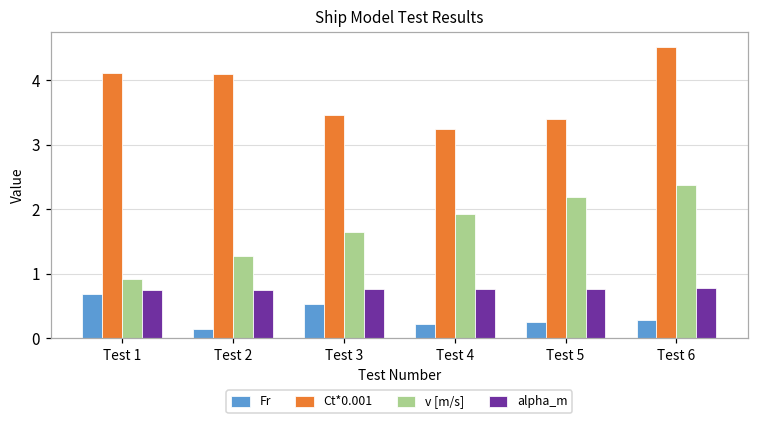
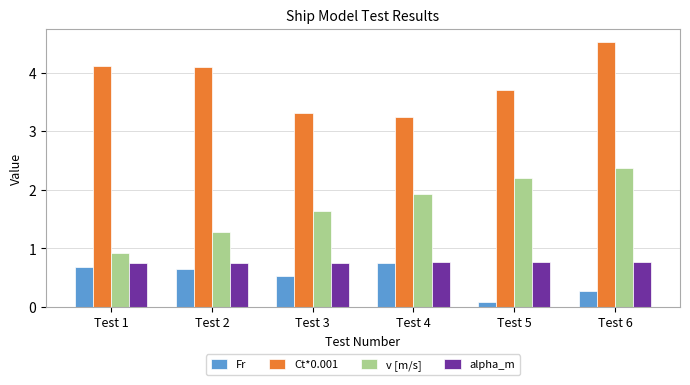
  {
    "Fr": {
      "Test 1": 0.7,
-     "Test 2": 0.2,
+     "Test 2": 0.7,
      "Test 3": 0.5,
-     "Test 4": 0.2,
-     "Test 5": 0.3,
+     "Test 4": 0.8,
+     "Test 5": 0.1,
      "Test 6": 0.3
    },
    "Ct*0.001": {
      "Test 1": 4.1,
      "Test 2": 4.1,
-     "Test 3": 3.5,
+     "Test 3": 3.3,
      "Test 4": 3.3,
-     "Test 5": 3.4,
+     "Test 5": 3.7,
      "Test 6": 4.5
    },
    "v [m/s]": {
      "Test 1": 0.9,
      "Test 2": 1.3,
      "Test 3": 1.6,
      "Test 4": 1.9,
      "Test 5": 2.2,
      "Test 6": 2.4
    },
    "alpha_m": {
      "Test 1": 0.7,
      "Test 2": 0.8,
      "Test 3": 0.8,
      "Test 4": 0.8,
      "Test 5": 0.8,
      "Test 6": 0.8
    }
  }
